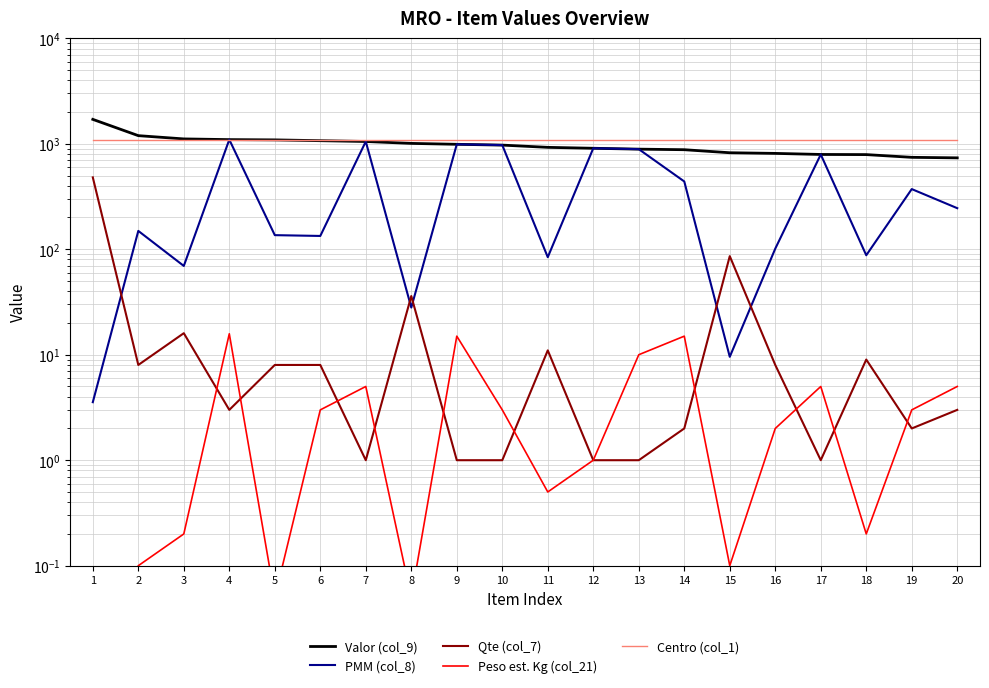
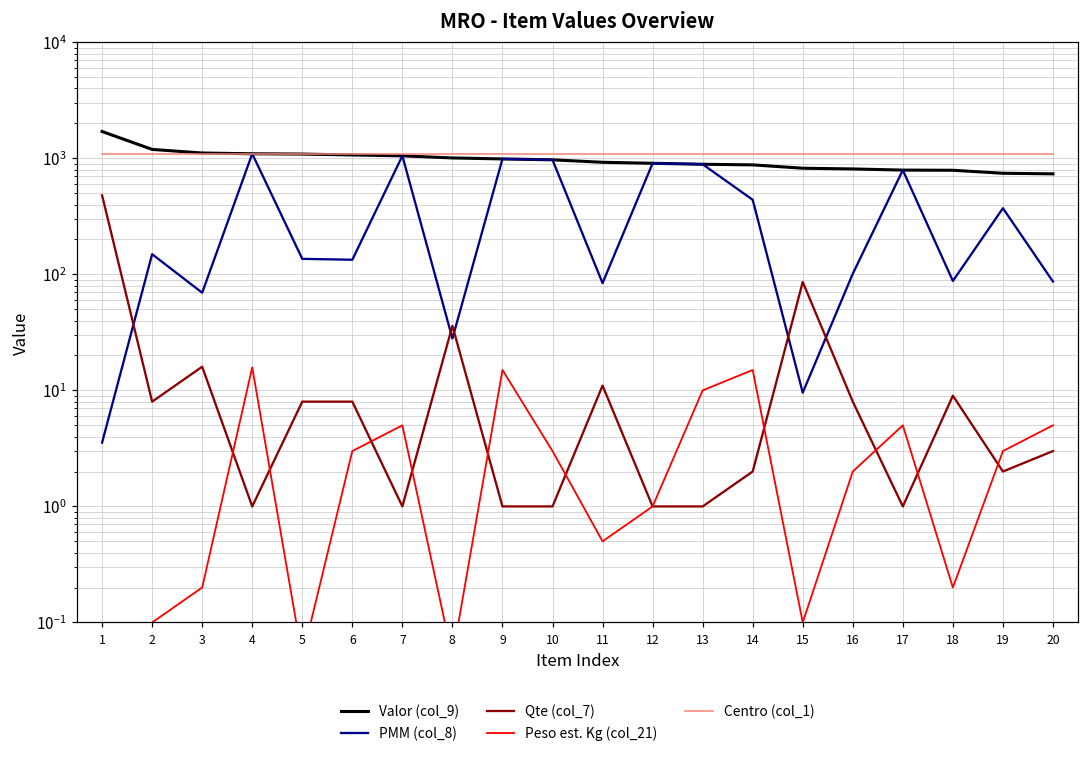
  {
    "Valor (col_9)": {
      "1": 1700,
      "2": 1200,
      "8": 1000,
      "11": 900,
      "14": 900,
      "15": 800,
      "16": 800,
      "18": 800,
      "19": 700,
      "20": 700
    },
    "PMM (col_8)": {
      "1": 3.5,
      "2": 150,
      "3": 70,
      "5": 140,
      "6": 130,
      "8": 28,
      "11": 80,
      "14": 440,
      "15": 10,
      "16": 100,
      "18": 90,
      "19": 370,
-     "20": 250
+     "20": 90
    },
    "Qte (col_7)": {
      "1": 500,
      "2": 8,
      "3": 16,
-     "4": 3,
+     "4": 1,
      "5": 8,
      "6": 8,
      "7": 1,
      "8": 36,
      "9": 1,
      "10": 1,
      "11": 11,
      "13": 1,
      "14": 2,
      "15": 90,
      "16": 8,
      "17": 1,
      "18": 9,
      "19": 2,
      "20": 3
    },
    "Peso est. Kg (col_21)": {
      "2": 0.10,
      "3": 0.20,
      "4": 16,
      "6": 3,
      "7": 5,
      "9": 15,
      "10": 3,
      "11": 0.5,
      "13": 10,
      "14": 15,
      "15": 0.10,
      "16": 2,
      "17": 5,
      "18": 0.20,
      "19": 3,
      "20": 5
    },
    "Centro (col_1)": {
      "1": 1100,
      "2": 1100,
      "8": 1100,
      "9": 1100,
      "10": 1100,
      "11": 1100,
      "12": 1100,
      "13": 1100,
      "14": 1100,
      "15": 1100,
      "16": 1100,
      "17": 1100,
      "18": 1100,
      "19": 1100,
      "20": 1100
    }
  }
